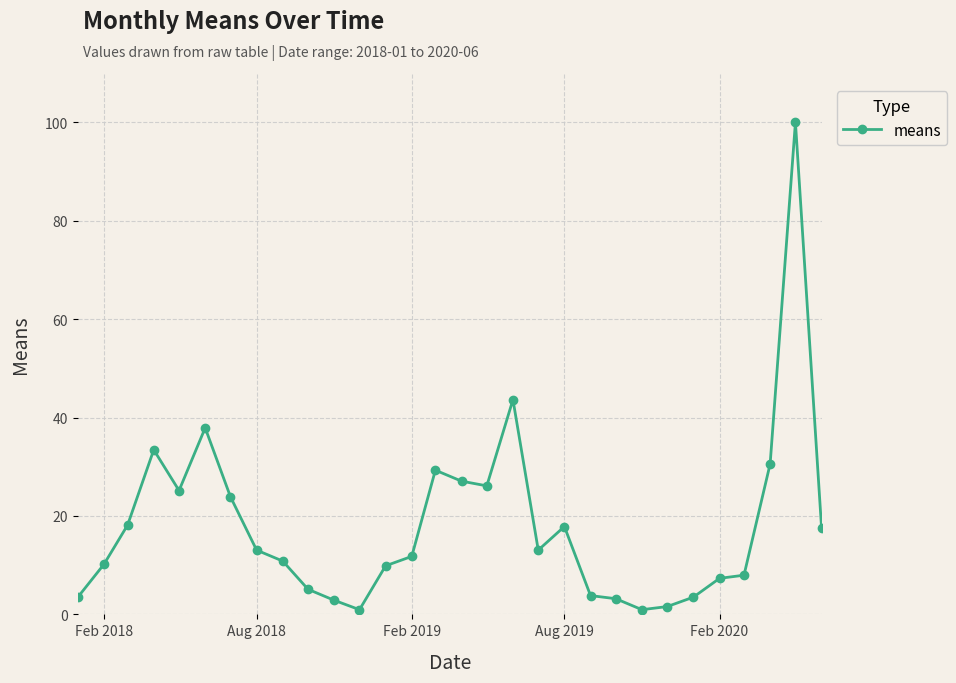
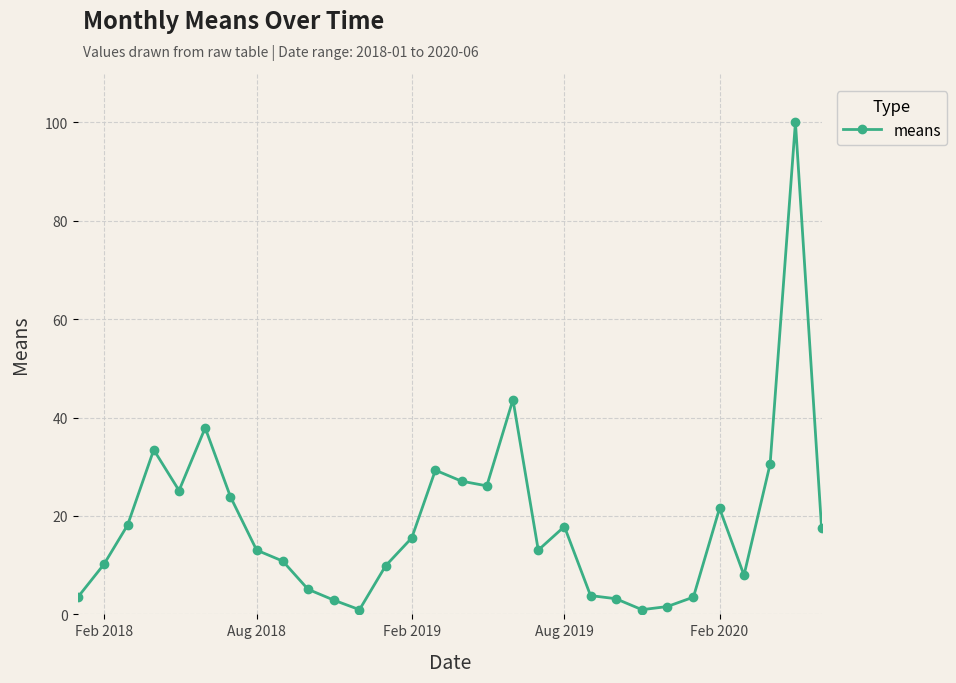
  {
    "Feb 2018": 10,
    "Aug 2018": 13,
-   "Feb 2019": 12,
+   "Feb 2019": 16,
    "Aug 2019": 18,
-   "Feb 2020": 7
+   "Feb 2020": 22
  }
